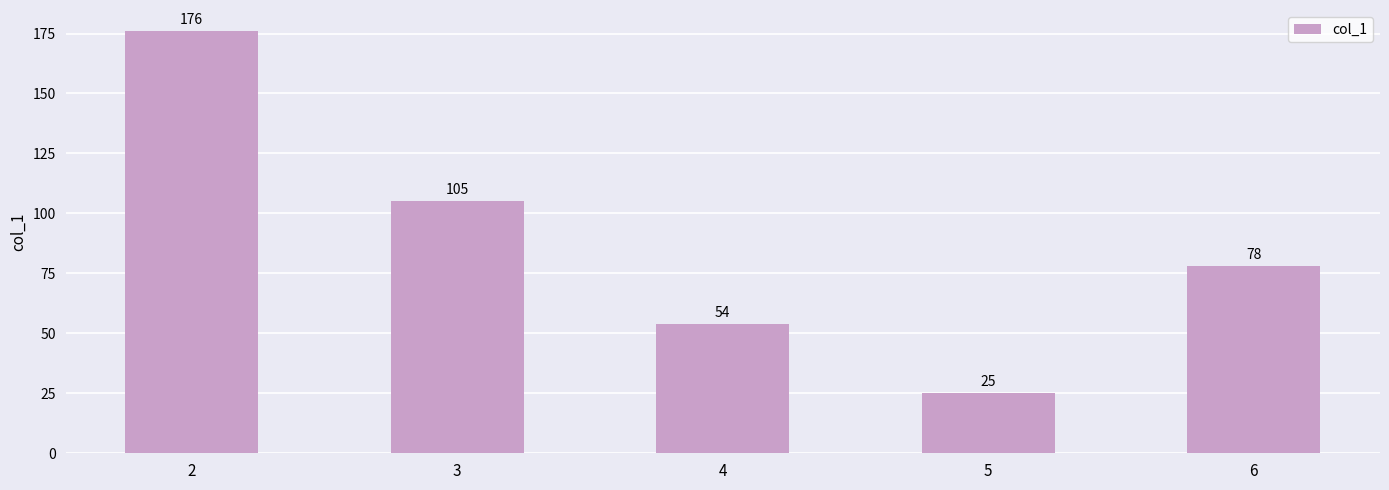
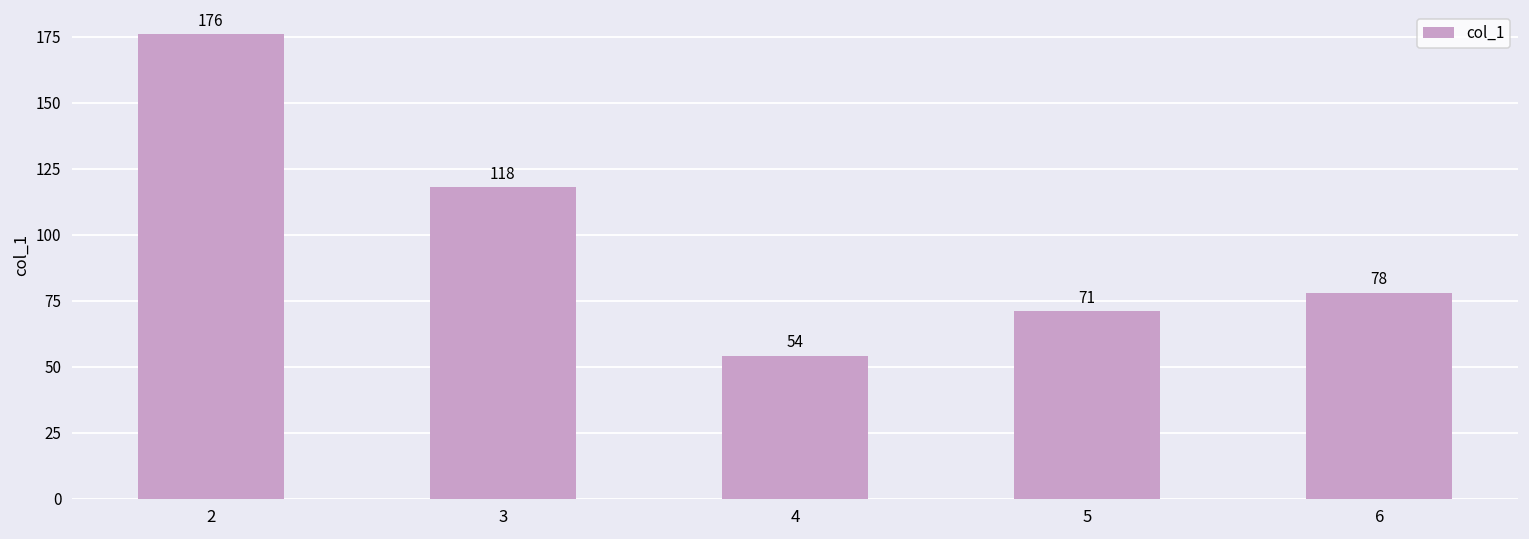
  {
    "2": 176,
-   "3": 105,
+   "3": 118,
    "4": 54,
-   "5": 25,
+   "5": 71,
    "6": 78
  }
